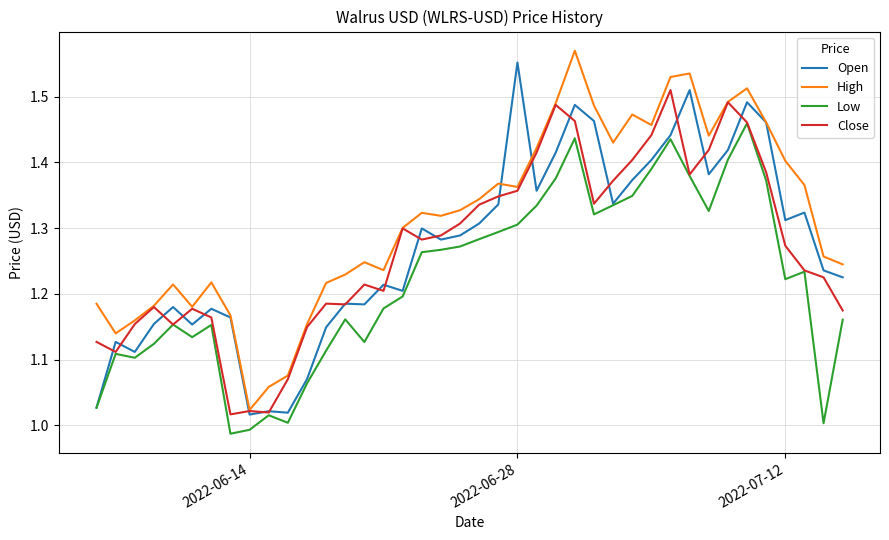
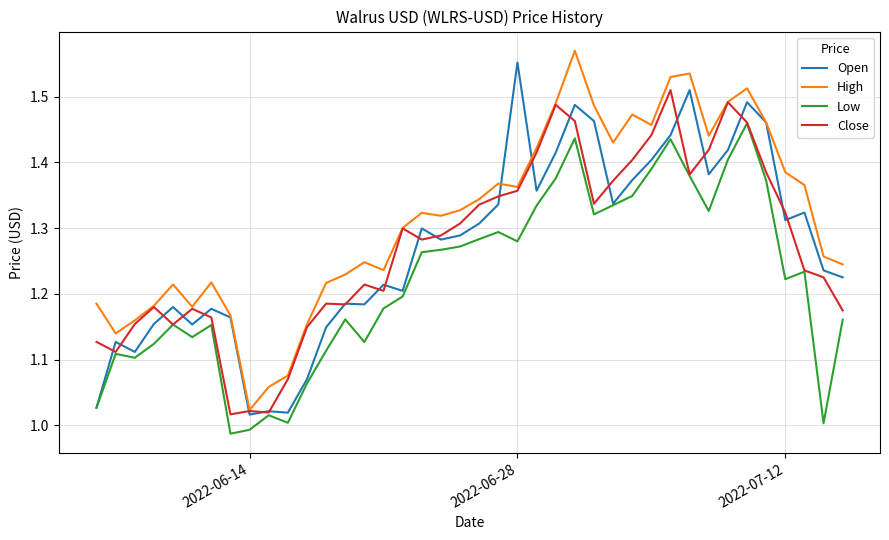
  {
    "Open": {
      "2022-06-14": 1.02,
      "2022-06-28": 1.55,
      "2022-07-12": 1.31
    },
    "High": {
      "2022-06-28": 1.36,
-     "2022-07-12": 1.40
+     "2022-07-12": 1.39
    },
    "Low": {
      "2022-06-14": 0.99,
-     "2022-06-28": 1.31,
+     "2022-06-28": 1.28,
      "2022-07-12": 1.22
    },
    "Close": {
      "2022-06-28": 1.36,
-     "2022-07-12": 1.27
+     "2022-07-12": 1.32
    }
  }
